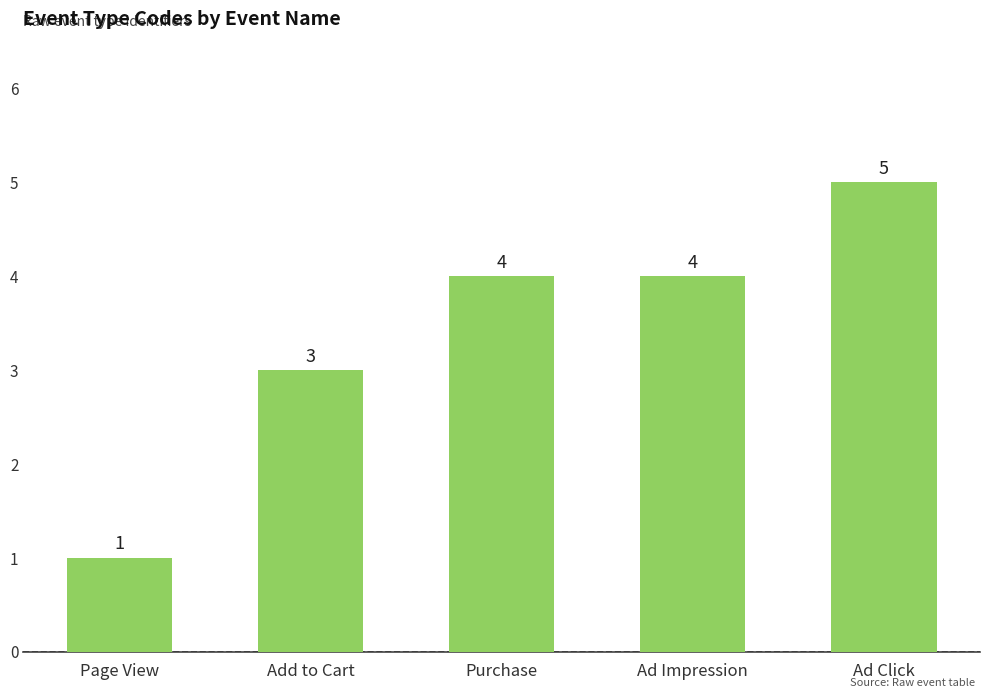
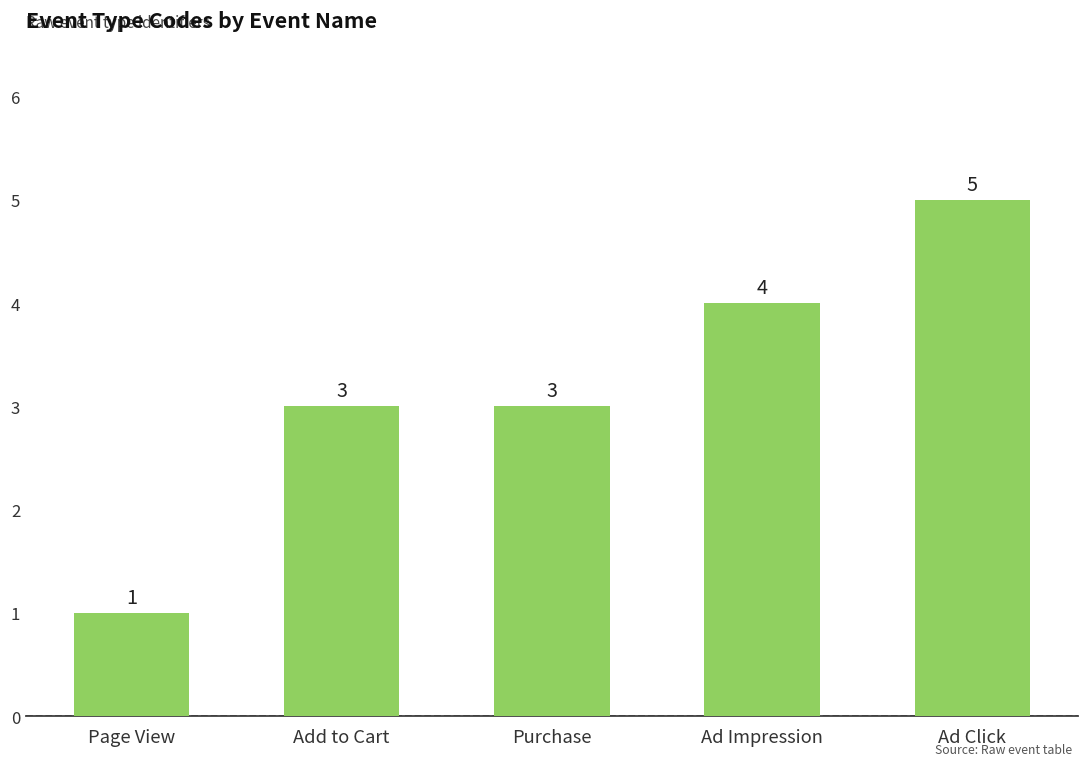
  {
    "Page View": 1,
    "Add to Cart": 3,
-   "Purchase": 4,
+   "Purchase": 3,
    "Ad Impression": 4,
    "Ad Click": 5
  }
